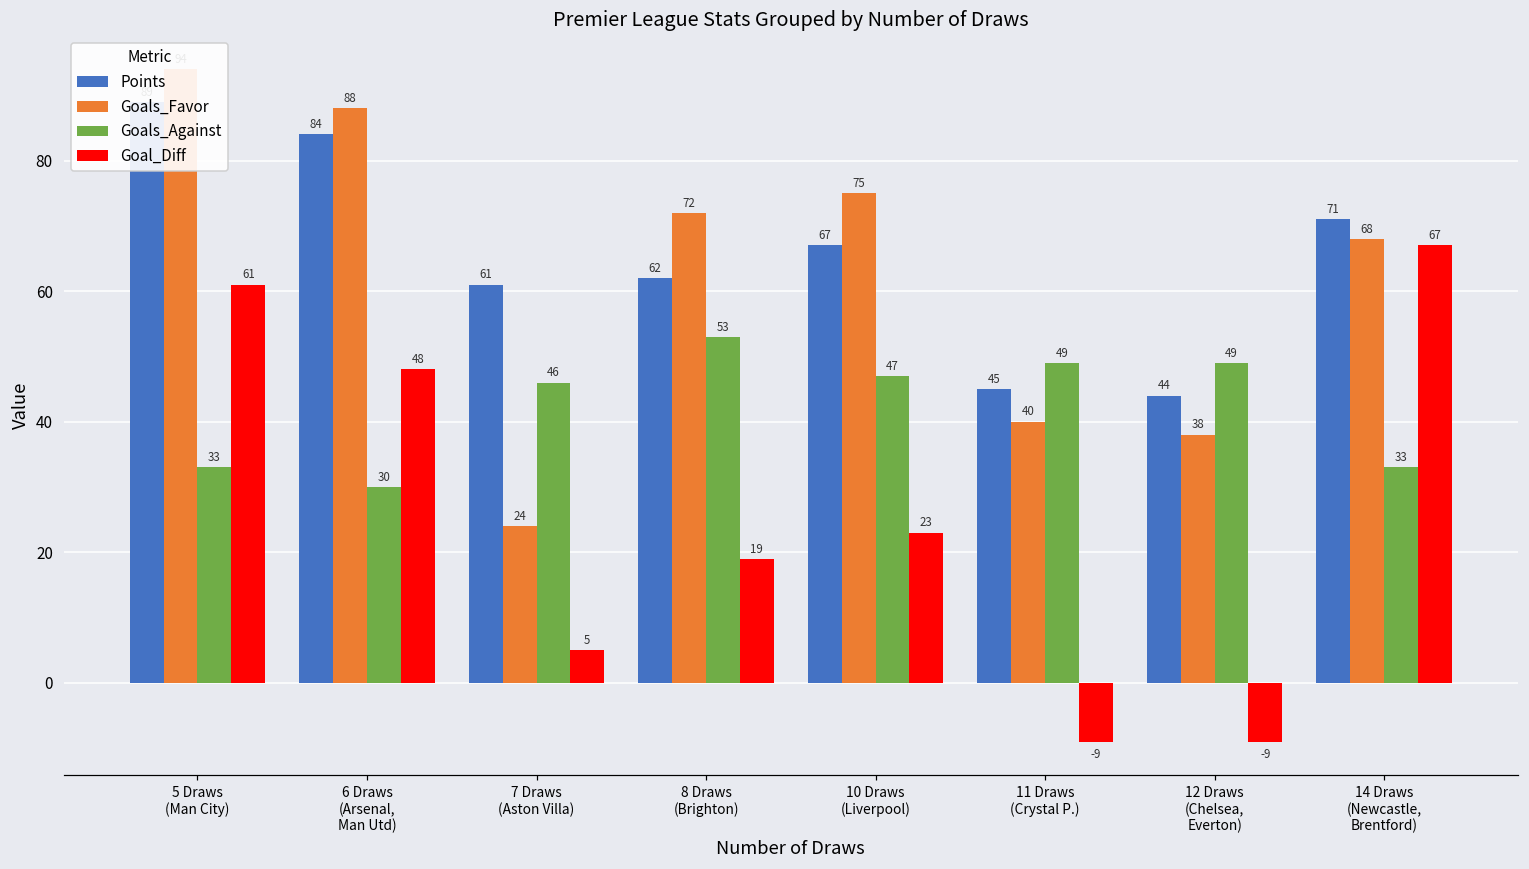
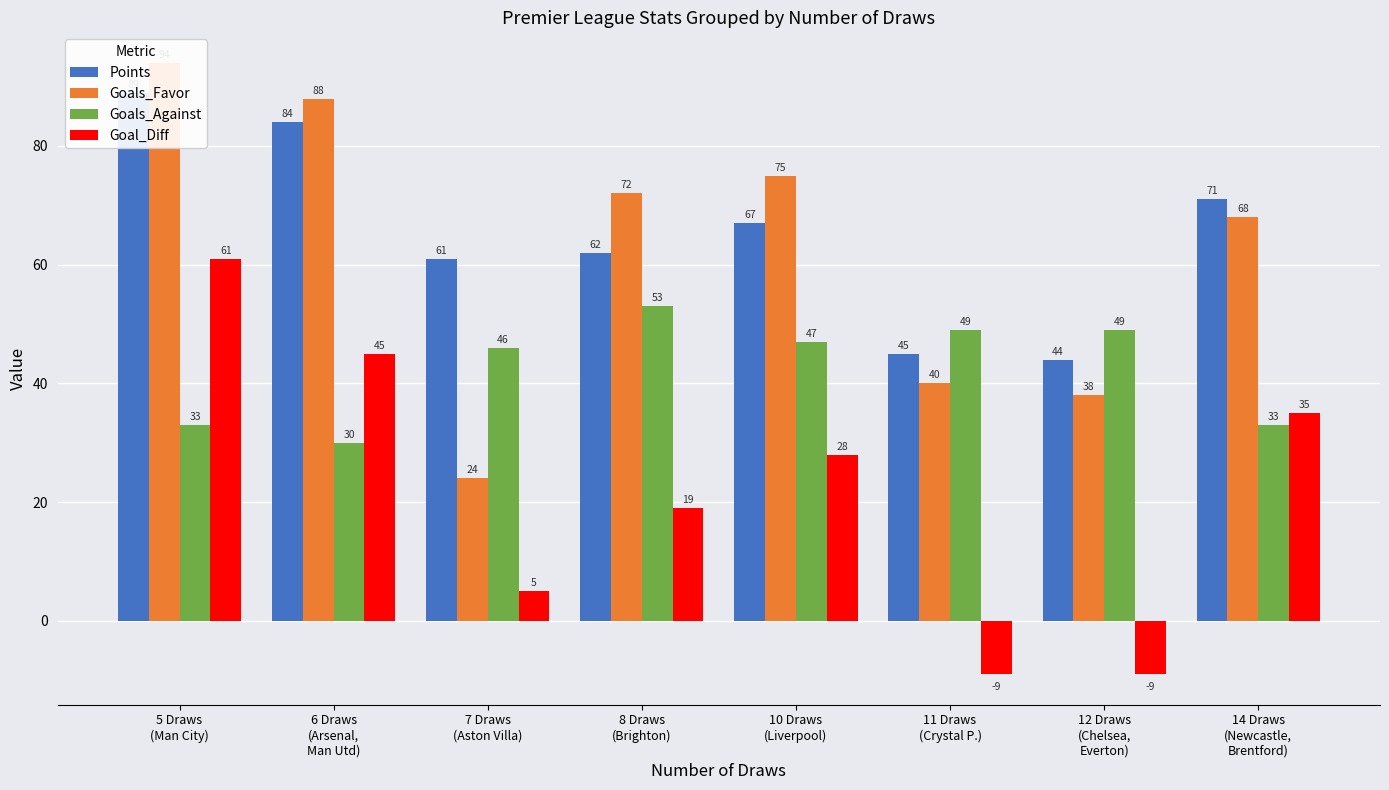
  {
    "Points": {
      "6 Draws (Arsenal, Man Utd)": 84,
      "7 Draws (Aston Villa)": 61,
      "8 Draws (Brighton)": 62,
      "10 Draws (Liverpool)": 67,
      "11 Draws (Crystal P.)": 45,
      "12 Draws (Chelsea, Everton)": 44,
      "14 Draws (Newcastle, Brentford)": 71
    },
    "Goals_Favor": {
      "6 Draws (Arsenal, Man Utd)": 88,
      "7 Draws (Aston Villa)": 24,
      "8 Draws (Brighton)": 72,
      "10 Draws (Liverpool)": 75,
      "11 Draws (Crystal P.)": 40,
      "12 Draws (Chelsea, Everton)": 38,
      "14 Draws (Newcastle, Brentford)": 68
    },
    "Goals_Against": {
      "5 Draws (Man City)": 33,
      "6 Draws (Arsenal, Man Utd)": 30,
      "7 Draws (Aston Villa)": 46,
      "8 Draws (Brighton)": 53,
      "10 Draws (Liverpool)": 47,
      "11 Draws (Crystal P.)": 49,
      "12 Draws (Chelsea, Everton)": 49,
      "14 Draws (Newcastle, Brentford)": 33
    },
    "Goal_Diff": {
      "5 Draws (Man City)": 61,
-     "6 Draws (Arsenal, Man Utd)": 48,
+     "6 Draws (Arsenal, Man Utd)": 45,
      "7 Draws (Aston Villa)": 5,
      "8 Draws (Brighton)": 19,
-     "10 Draws (Liverpool)": 23,
+     "10 Draws (Liverpool)": 28,
      "11 Draws (Crystal P.)": -9,
      "12 Draws (Chelsea, Everton)": -9,
-     "14 Draws (Newcastle, Brentford)": 67
+     "14 Draws (Newcastle, Brentford)": 35
    }
  }
